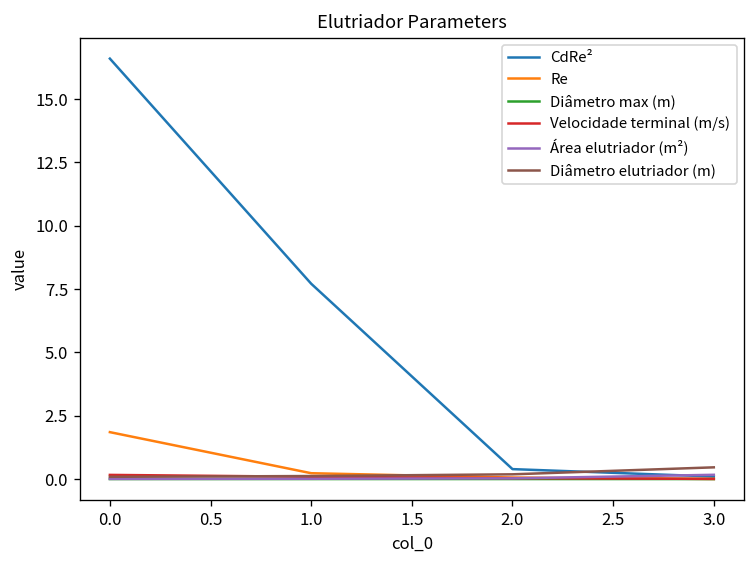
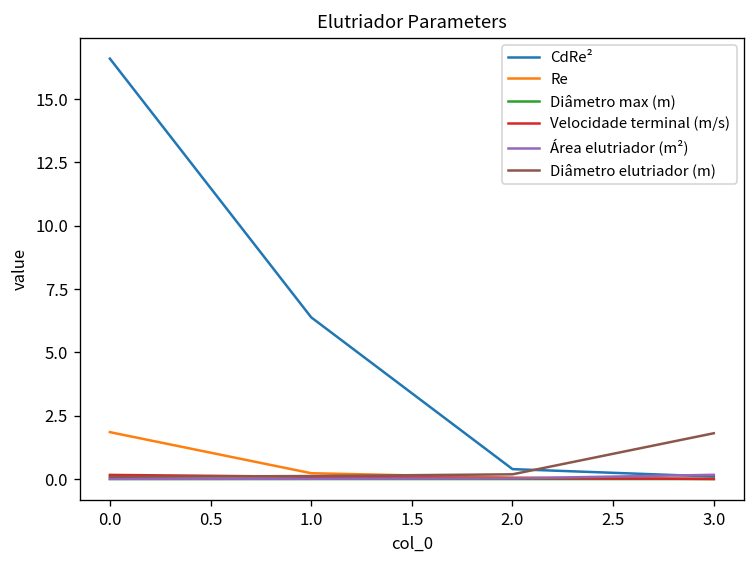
  {
    "CdRe²": {
      "0.0": 16.6,
-     "1.0": 7.7,
+     "1.0": 6.4,
      "2.0": 0.4
    },
    "Re": {
      "0.0": 1.9
    },
    "Diâmetro elutriador (m)": {
      "2.0": 0.2,
-     "3.0": 0.5
+     "3.0": 1.8
    }
  }
